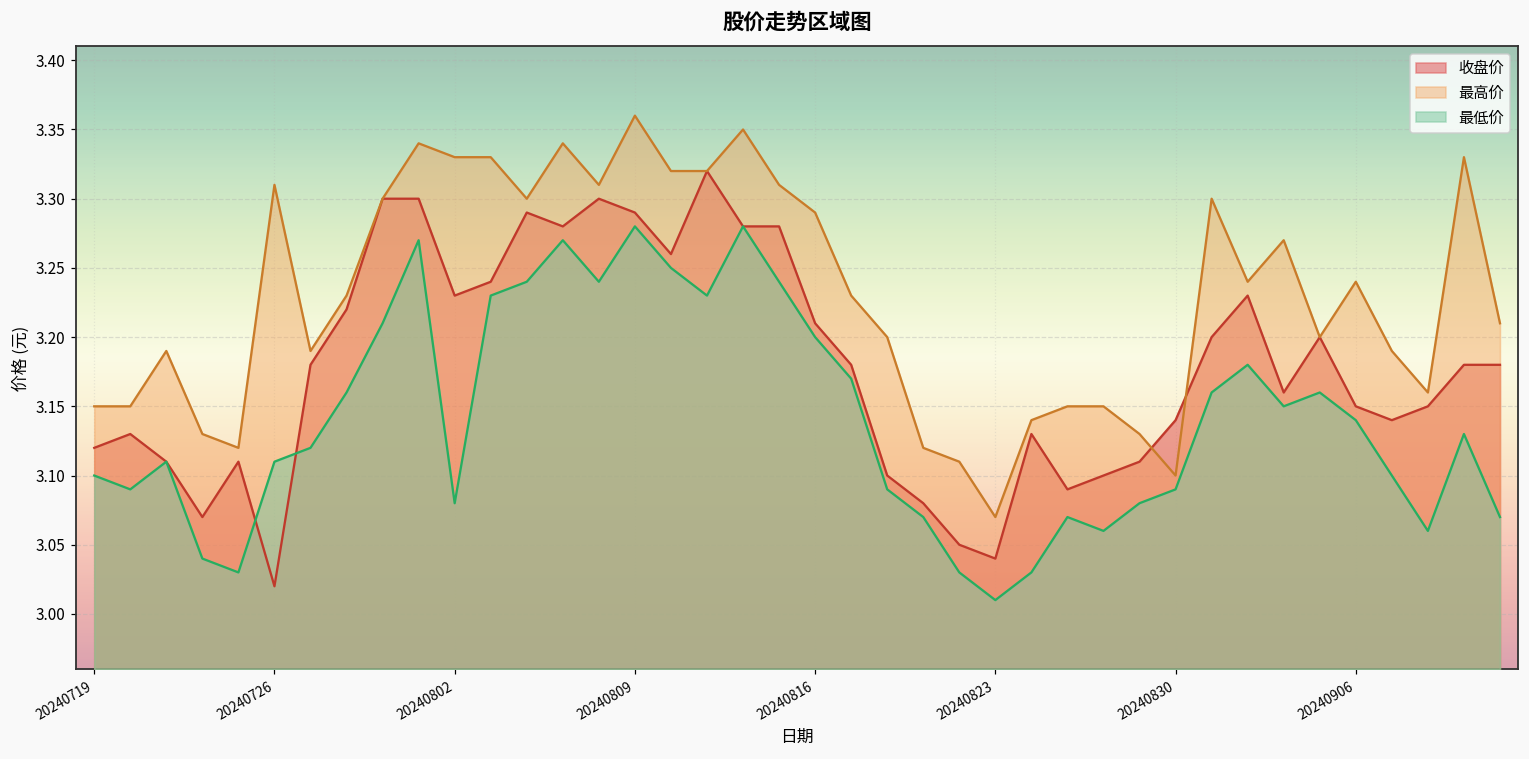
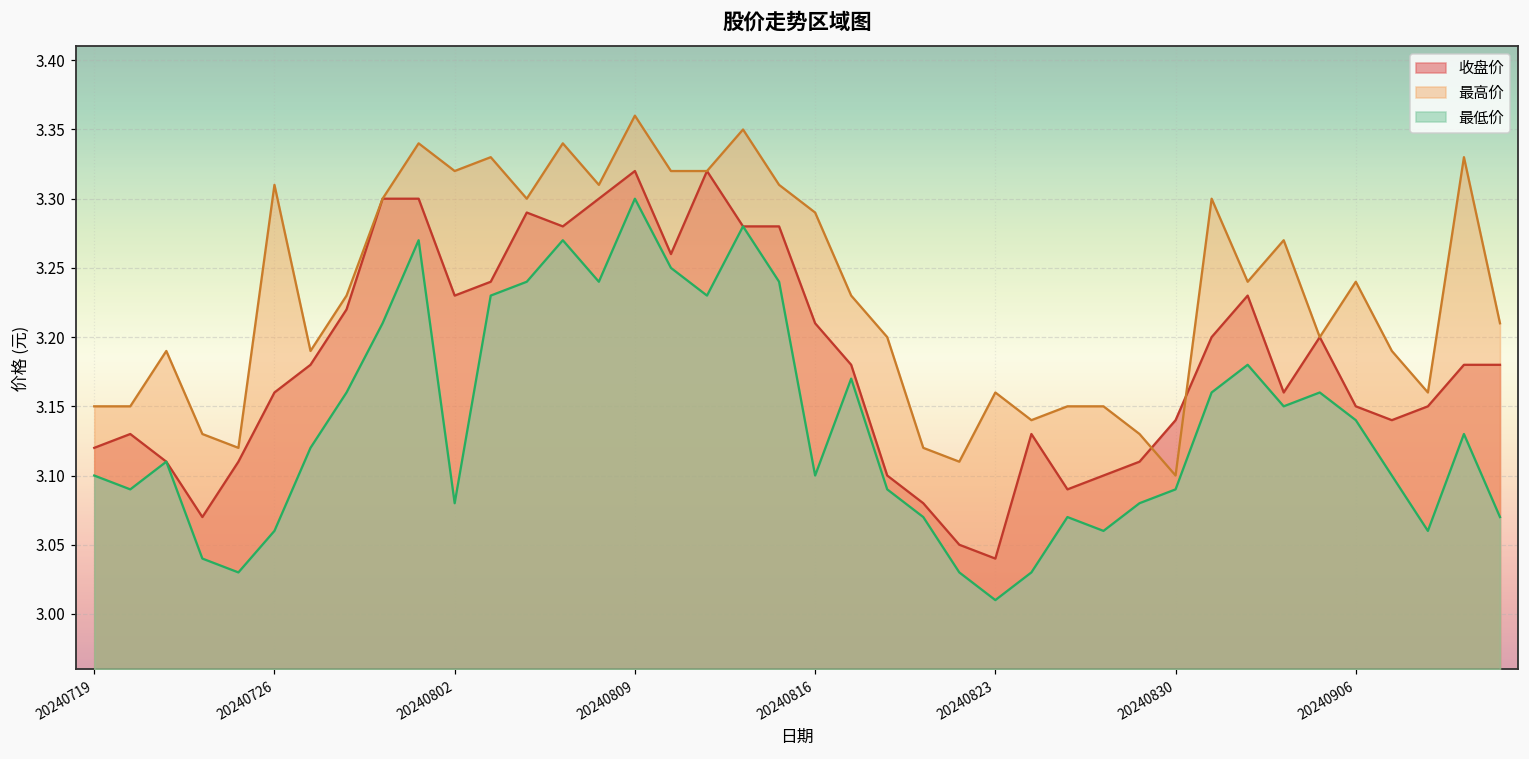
  {
    "收盘价": {
      "20240719": 3.12,
-     "20240726": 3.02,
+     "20240726": 3.16,
      "20240802": 3.23,
-     "20240809": 3.29,
+     "20240809": 3.32,
      "20240816": 3.21,
      "20240823": 3.04,
      "20240830": 3.14,
      "20240906": 3.15
    },
    "最高价": {
      "20240719": 3.15,
      "20240726": 3.31,
-     "20240802": 3.33,
+     "20240802": 3.32,
      "20240809": 3.36,
      "20240816": 3.29,
-     "20240823": 3.07,
+     "20240823": 3.16,
      "20240830": 3.10,
      "20240906": 3.24
    },
    "最低价": {
      "20240719": 3.10,
-     "20240726": 3.11,
+     "20240726": 3.06,
      "20240802": 3.08,
-     "20240809": 3.28,
-     "20240816": 3.2,
+     "20240809": 3.30,
+     "20240816": 3.1,
      "20240823": 3.01,
      "20240830": 3.09,
      "20240906": 3.14
    }
  }
